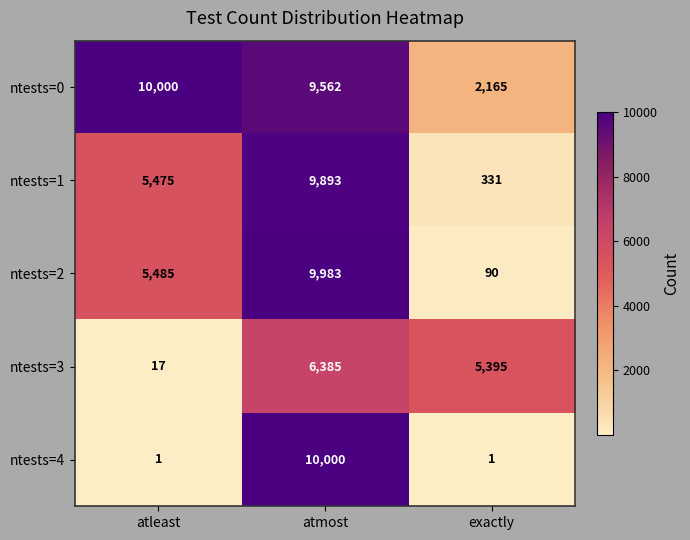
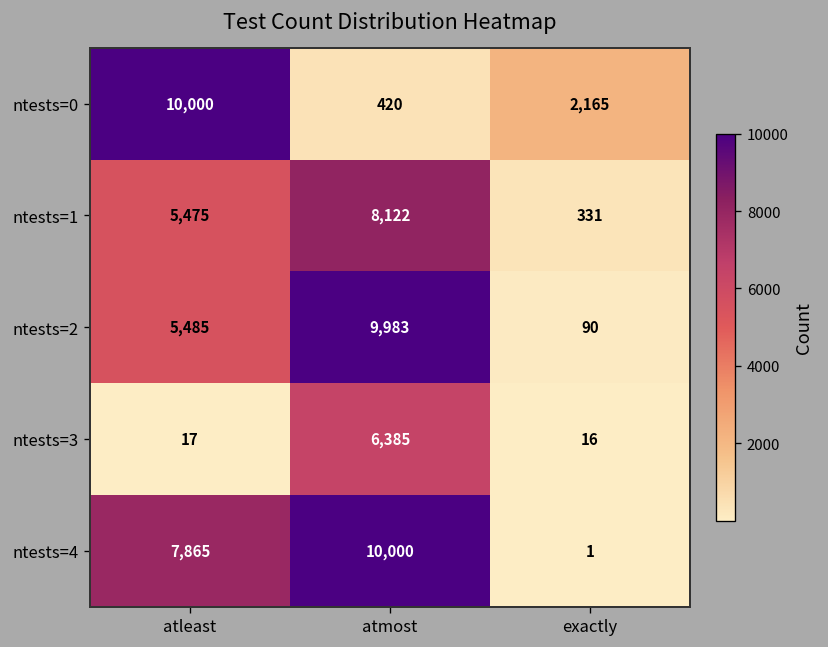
  {
    "ntests=0": {
      "atleast": "10,000",
-     "atmost": "9,562",
+     "atmost": "420",
      "exactly": "2,165"
    },
    "ntests=1": {
      "atleast": "5,475",
-     "atmost": "9,893",
+     "atmost": "8,122",
      "exactly": "331"
    },
    "ntests=2": {
      "atleast": "5,485",
      "atmost": "9,983",
      "exactly": "90"
    },
    "ntests=3": {
      "atleast": "17",
      "atmost": "6,385",
-     "exactly": "5,395"
+     "exactly": "16"
    },
    "ntests=4": {
-     "atleast": "1",
+     "atleast": "7,865",
      "atmost": "10,000",
      "exactly": "1"
    }
  }
